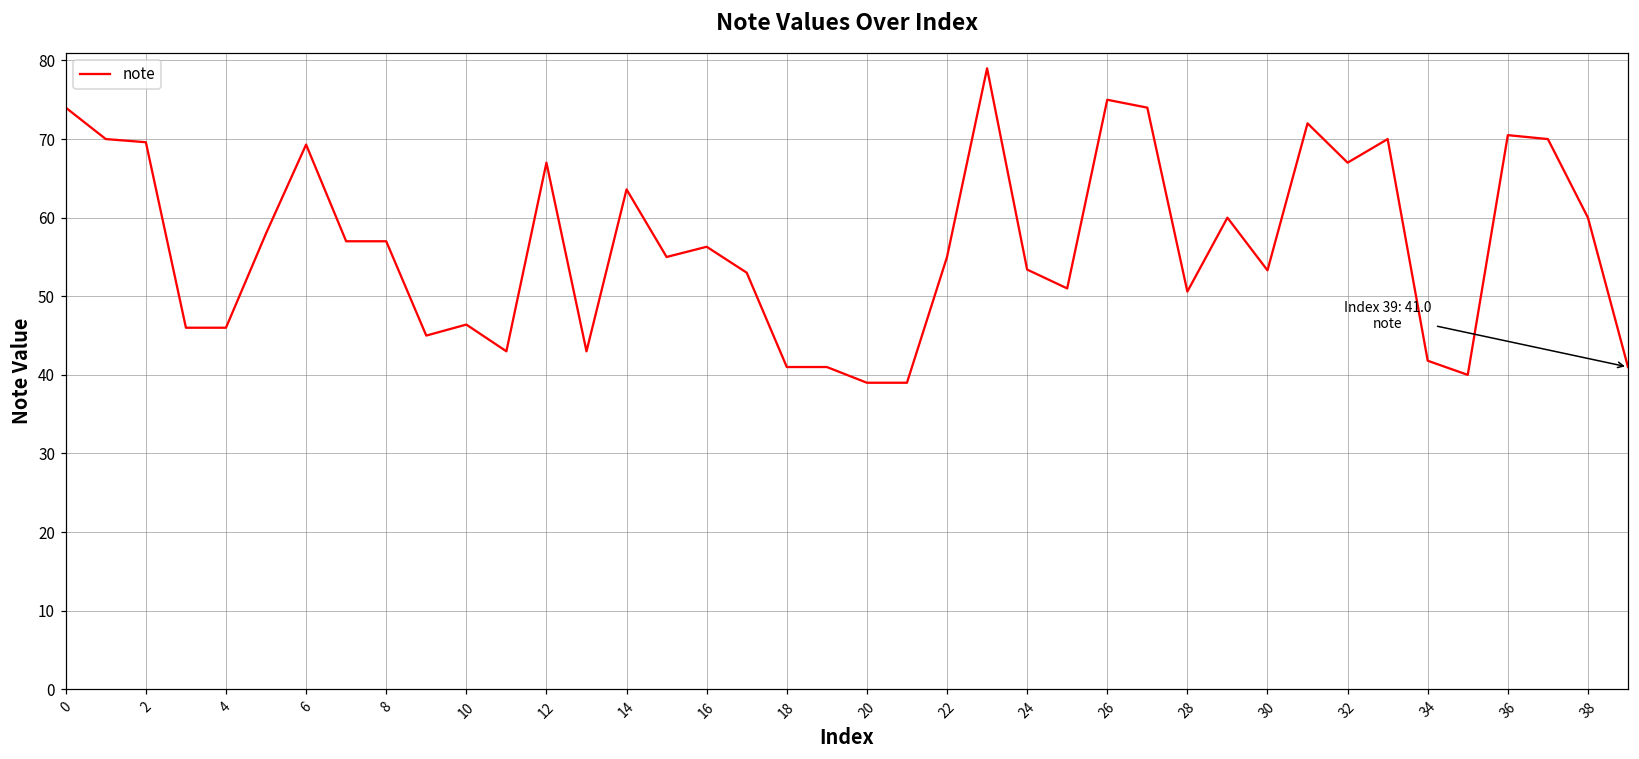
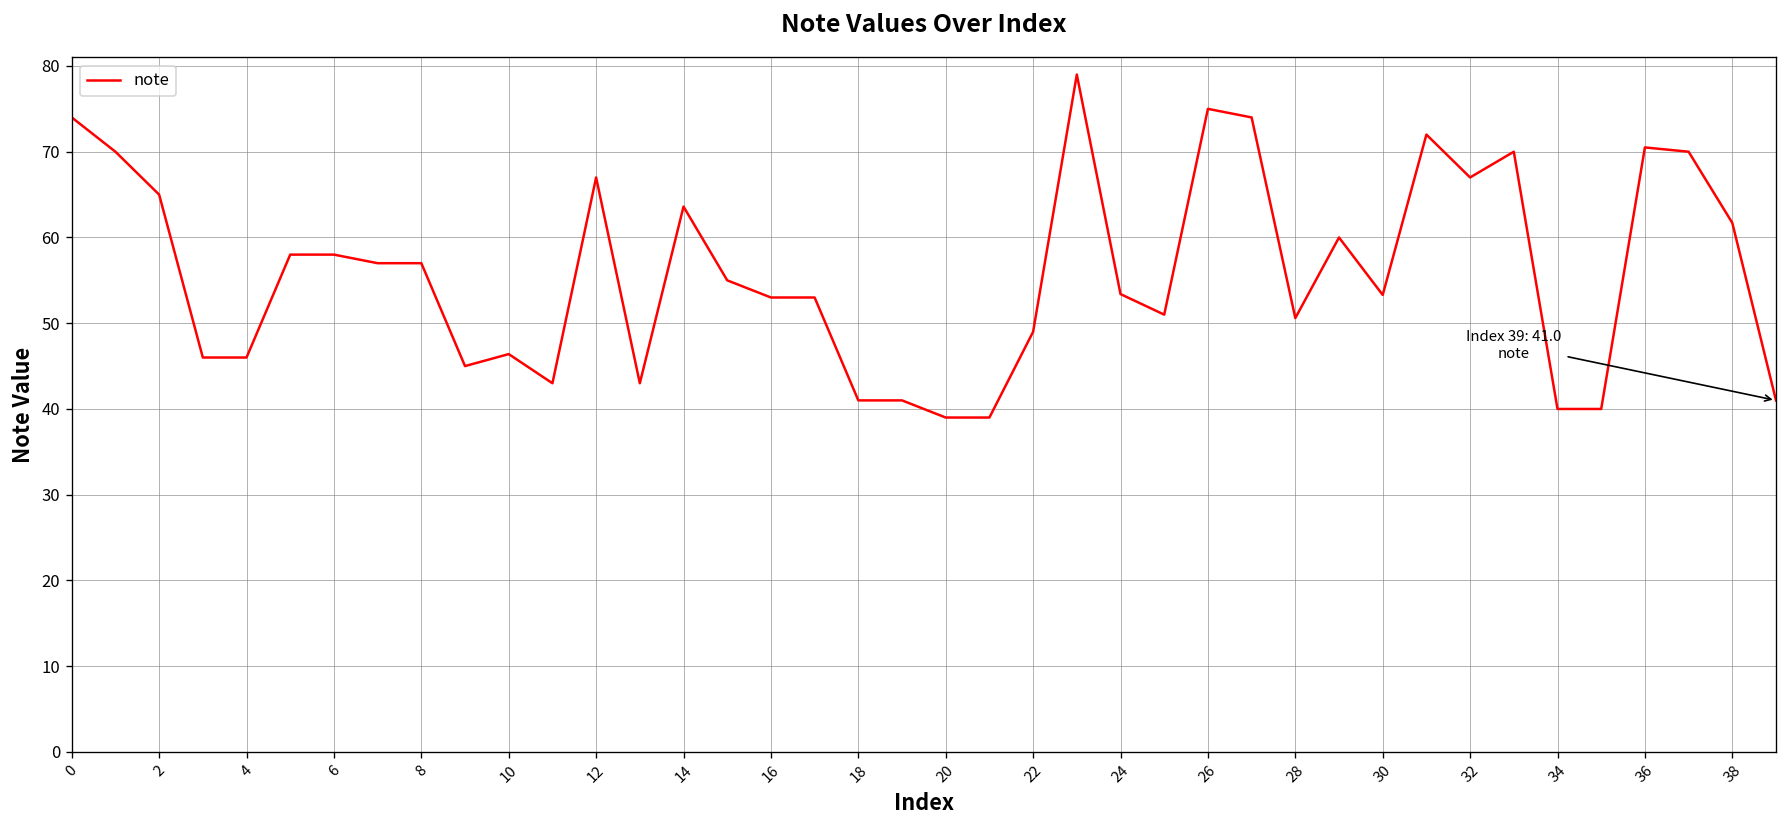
  {
    "0": 74,
-   "2": 70,
+   "2": 65,
    "4": 46,
-   "6": 69,
+   "6": 58,
    "8": 57,
    "10": 46,
    "12": 67,
    "14": 64,
-   "16": 56,
+   "16": 53,
    "18": 41,
    "20": 39,
-   "22": 55,
+   "22": 49,
    "24": 53,
    "26": 75,
    "28": 51,
    "30": 53,
    "32": 67,
-   "34": 42,
+   "34": 40,
    "36": 71,
-   "38": 60
+   "38": 62
  }
